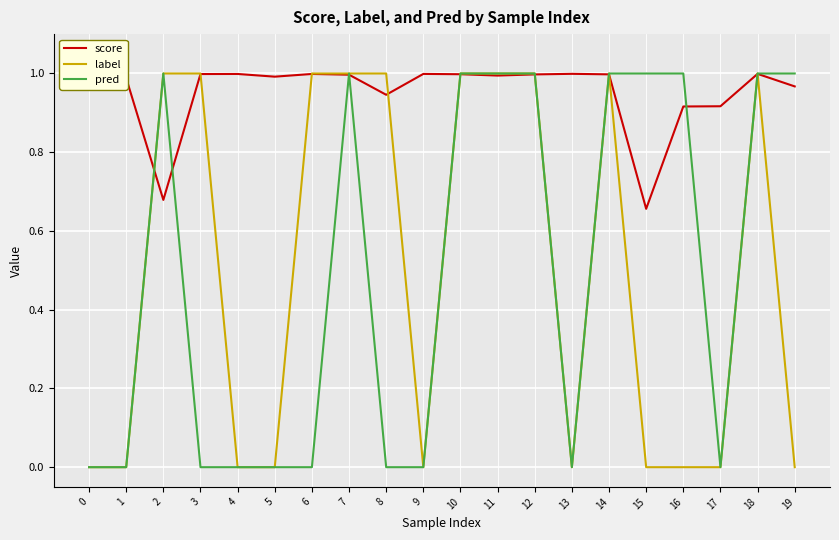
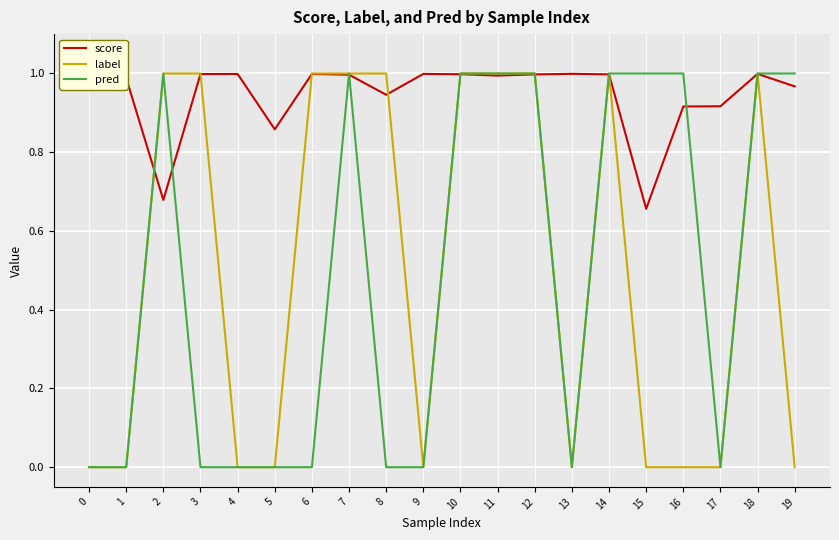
  {
    "score": {
      "2": 0.68,
      "4": 1.00,
-     "5": 0.99,
+     "5": 0.86,
      "8": 0.95,
      "9": 1.00,
      "13": 1.00,
      "15": 0.66,
      "16": 0.92,
      "17": 0.92,
      "19": 0.97
    },
    "label": {
      "8": 1.00,
      "15": 0.00,
      "16": 0.00,
      "19": 0.00
    },
    "pred": {
      "3": 0.00,
      "6": 0.00,
      "8": 0.00,
      "15": 1.00,
      "16": 1.00,
      "19": 1.00
    }
  }
